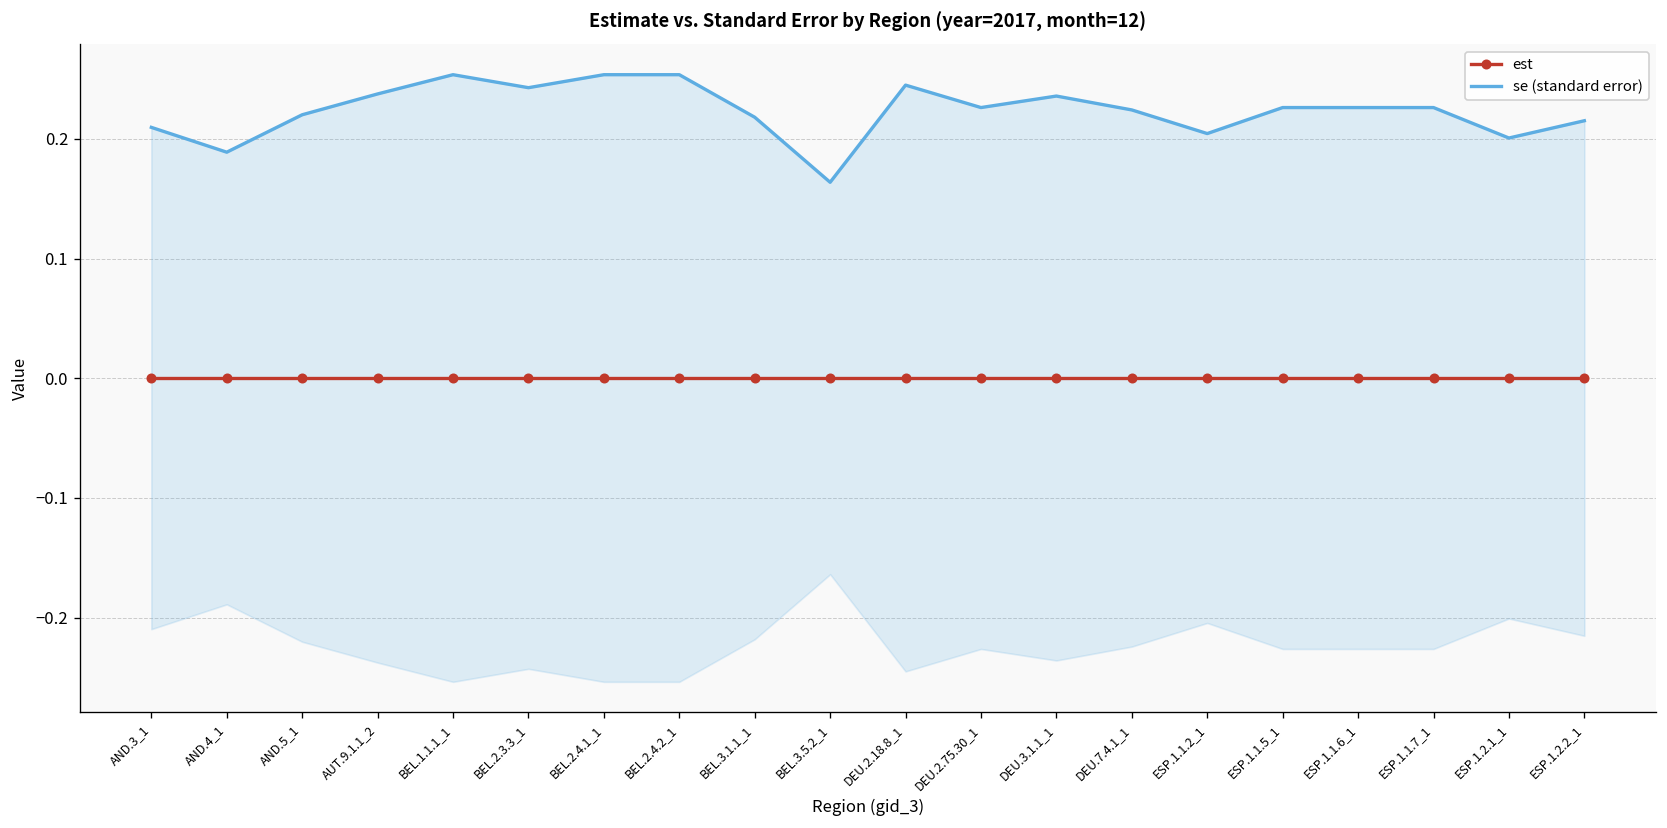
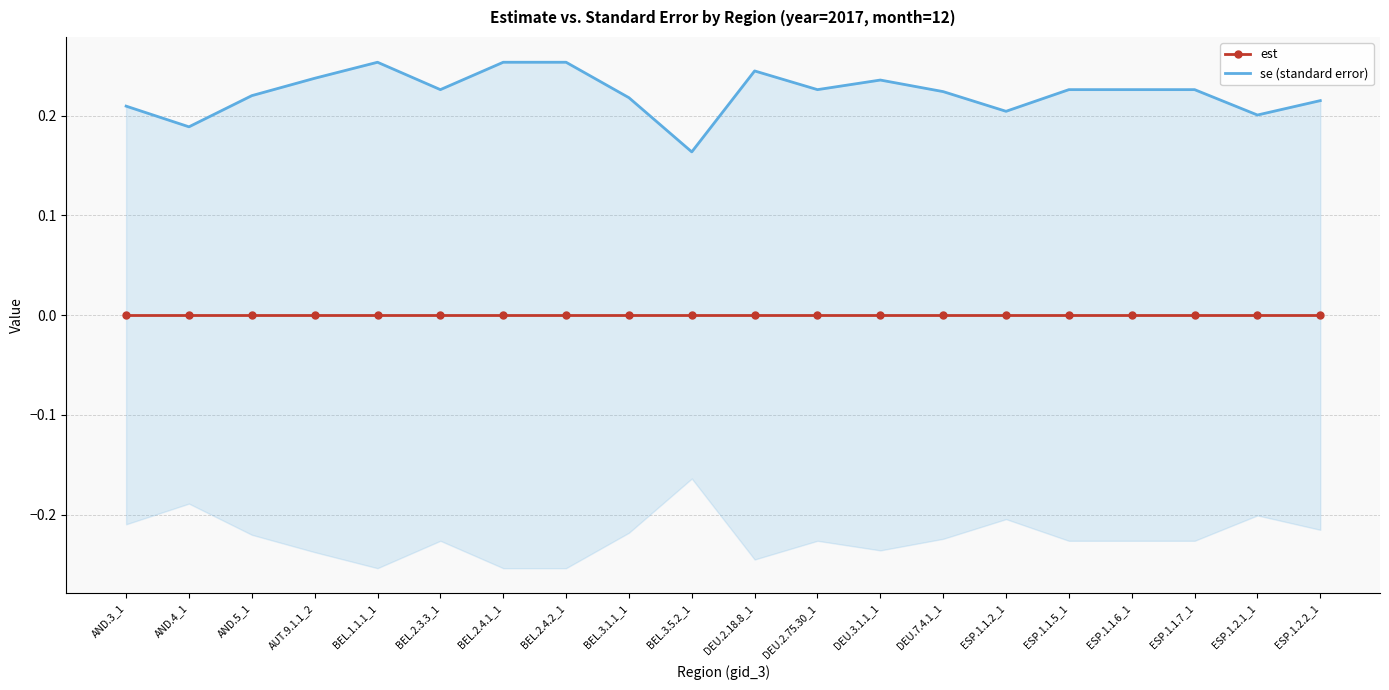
  {
    "est": {
      "AND.3_1": 0.00,
      "AND.4_1": 0.00,
      "AND.5_1": 0.00,
      "AUT.9.1.1_2": 0.00,
      "BEL.1.1.1_1": 0.00,
      "BEL.2.3.3_1": 0.00,
      "BEL.2.4.1_1": 0.00,
      "BEL.2.4.2_1": 0.00,
      "BEL.3.1.1_1": 0.00,
      "BEL.3.5.2_1": 0.00,
      "DEU.2.18.8_1": 0.00,
      "DEU.2.75.30_1": 0.00,
      "DEU.3.1.1_1": 0.00,
      "DEU.7.4.1_1": 0.00,
      "ESP.1.1.2_1": 0.00,
      "ESP.1.1.5_1": 0.00,
      "ESP.1.1.6_1": 0.00,
      "ESP.1.1.7_1": 0.00,
      "ESP.1.2.1_1": 0.00,
      "ESP.1.2.2_1": 0.00
    },
    "se (standard error)": {
      "AND.3_1": 0.21,
      "AND.4_1": 0.19,
      "AND.5_1": 0.22,
      "AUT.9.1.1_2": 0.24,
      "BEL.1.1.1_1": 0.25,
-     "BEL.2.3.3_1": 0.24,
+     "BEL.2.3.3_1": 0.23,
      "BEL.2.4.1_1": 0.25,
      "BEL.2.4.2_1": 0.25,
      "BEL.3.1.1_1": 0.22,
      "BEL.3.5.2_1": 0.16,
      "DEU.2.18.8_1": 0.24,
      "DEU.2.75.30_1": 0.23,
      "DEU.3.1.1_1": 0.24,
      "DEU.7.4.1_1": 0.22,
      "ESP.1.1.2_1": 0.20,
      "ESP.1.1.5_1": 0.23,
      "ESP.1.1.6_1": 0.23,
      "ESP.1.1.7_1": 0.23,
      "ESP.1.2.1_1": 0.20,
      "ESP.1.2.2_1": 0.22
    }
  }
